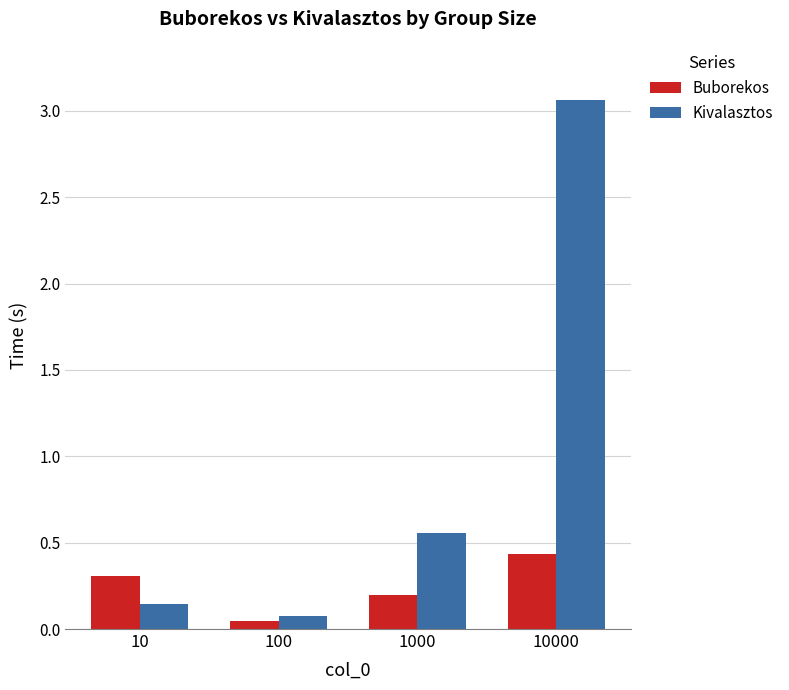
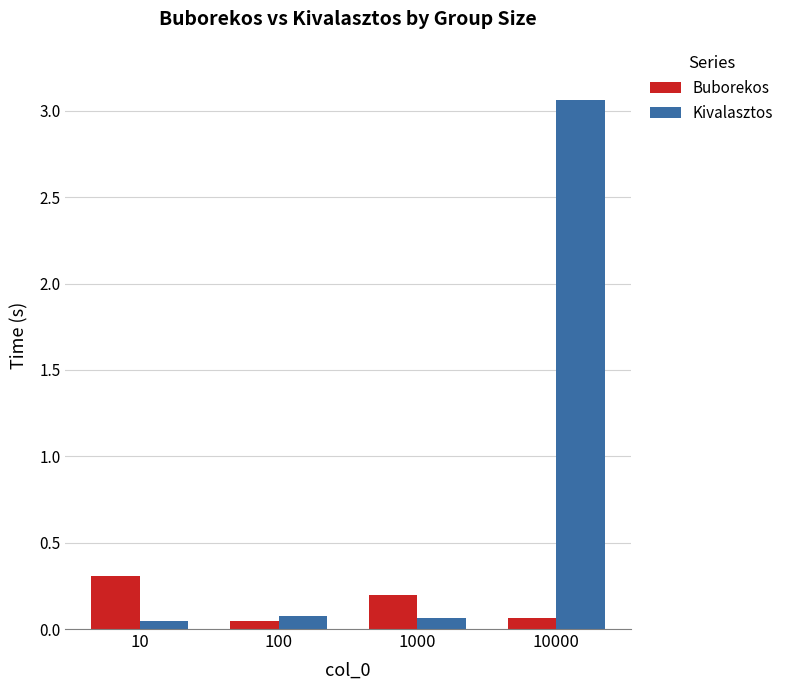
  {
    "Buborekos": {
      "10": 0.31,
      "100": 0.05,
      "1000": 0.20,
-     "10000": 0.44
+     "10000": 0.06
    },
    "Kivalasztos": {
-     "10": 0.15,
+     "10": 0.05,
      "100": 0.08,
-     "1000": 0.55,
+     "1000": 0.06,
      "10000": 3.06
    }
  }
